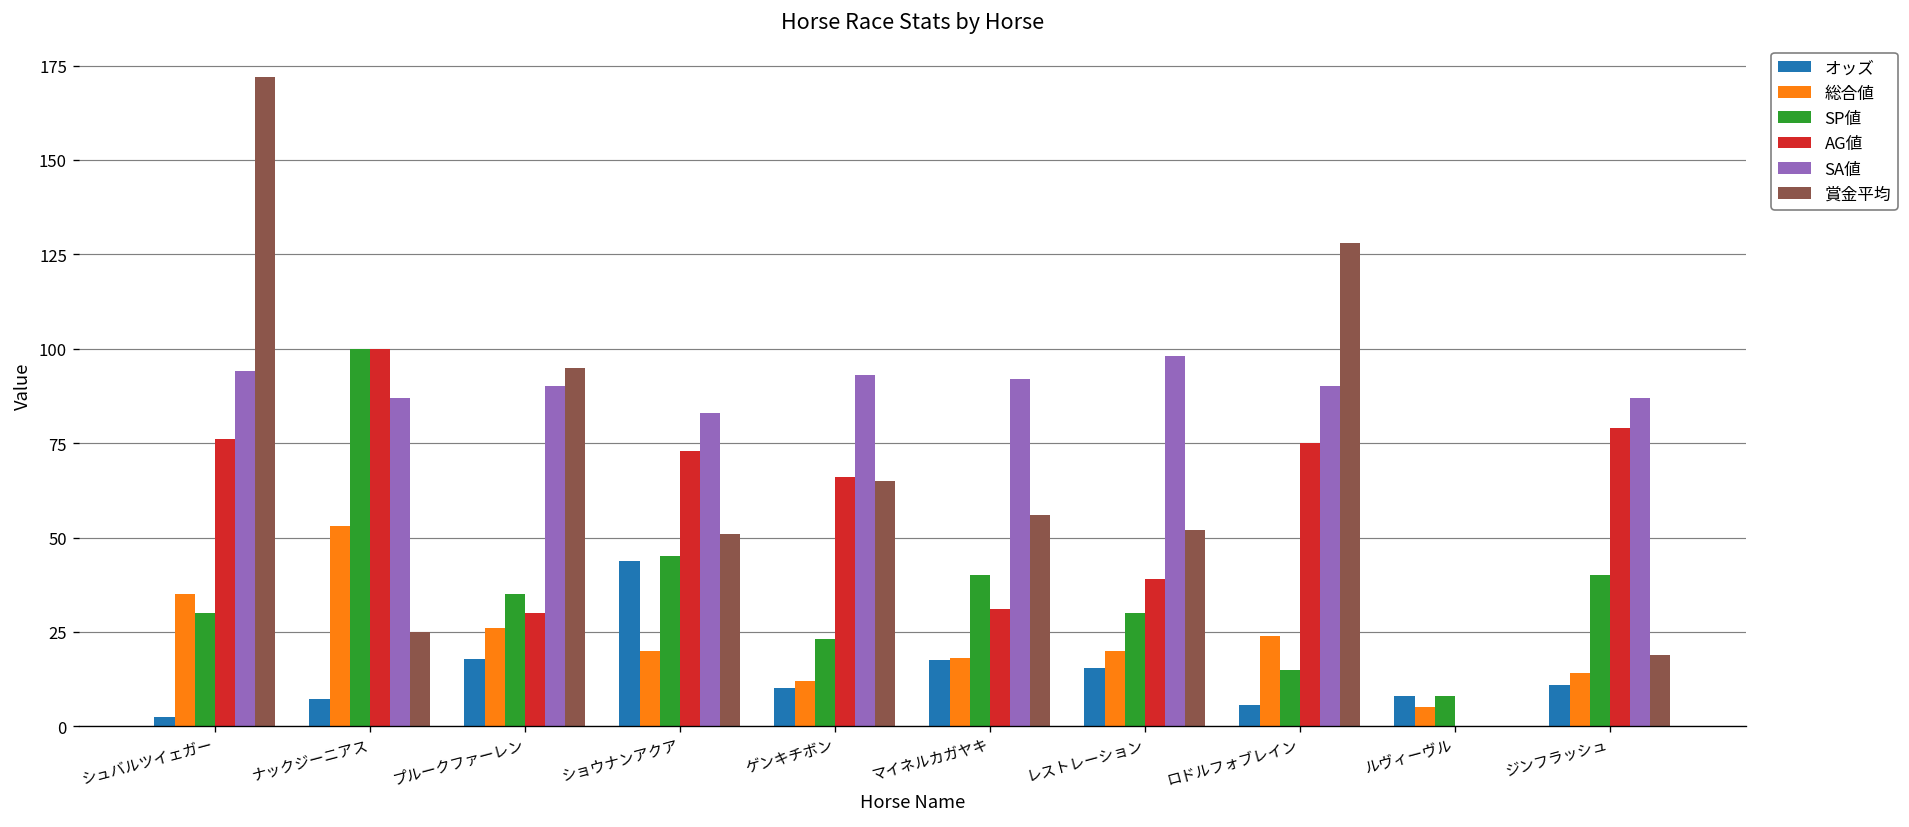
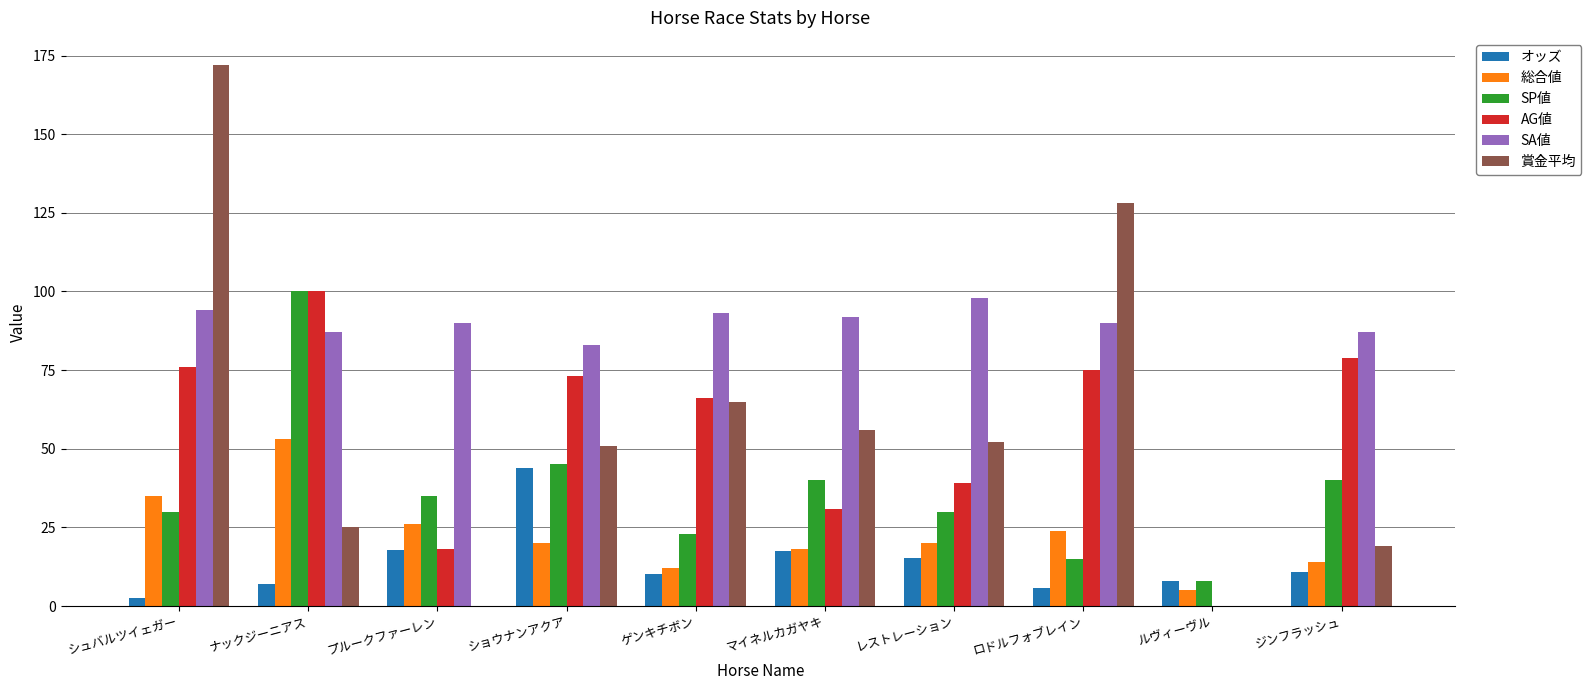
  {
    "オッズ": {
      "シュバルツイェガー": 3,
      "ナックジーニアス": 7,
      "プルークファーレン": 18,
      "ショウナンアクア": 44,
      "ゲンキチボン": 10,
      "マイネルカガヤキ": 18,
      "レストレーション": 15,
      "ロドルフォブレイン": 6,
      "ルヴィーヴル": 8,
      "ジンフラッシュ": 11
    },
    "総合値": {
      "シュバルツイェガー": 35,
      "ナックジーニアス": 53,
      "プルークファーレン": 26,
      "ショウナンアクア": 20,
      "ゲンキチボン": 12,
      "マイネルカガヤキ": 18,
      "レストレーション": 20,
      "ロドルフォブレイン": 24,
      "ルヴィーヴル": 5,
      "ジンフラッシュ": 14
    },
    "SP値": {
      "シュバルツイェガー": 30,
      "ナックジーニアス": 100,
      "プルークファーレン": 35,
      "ショウナンアクア": 45,
      "ゲンキチボン": 23,
      "マイネルカガヤキ": 40,
      "レストレーション": 30,
      "ロドルフォブレイン": 15,
      "ルヴィーヴル": 8,
      "ジンフラッシュ": 40
    },
    "AG値": {
      "シュバルツイェガー": 76,
      "ナックジーニアス": 100,
-     "プルークファーレン": 30,
+     "プルークファーレン": 18,
      "ショウナンアクア": 73,
      "ゲンキチボン": 66,
      "マイネルカガヤキ": 31,
      "レストレーション": 39,
      "ロドルフォブレイン": 75,
      "ルヴィーヴル": 0,
      "ジンフラッシュ": 79
    },
    "SA値": {
      "シュバルツイェガー": 94,
      "ナックジーニアス": 87,
      "プルークファーレン": 90,
      "ショウナンアクア": 83,
      "ゲンキチボン": 93,
      "マイネルカガヤキ": 92,
      "レストレーション": 98,
      "ロドルフォブレイン": 90,
      "ルヴィーヴル": 0,
      "ジンフラッシュ": 87
    },
    "賞金平均": {
      "シュバルツイェガー": 172,
      "ナックジーニアス": 25,
-     "プルークファーレン": 95,
+     "プルークファーレン": 0,
      "ショウナンアクア": 51,
      "ゲンキチボン": 65,
      "マイネルカガヤキ": 56,
      "レストレーション": 52,
      "ロドルフォブレイン": 128,
      "ルヴィーヴル": 0,
      "ジンフラッシュ": 19
    }
  }
